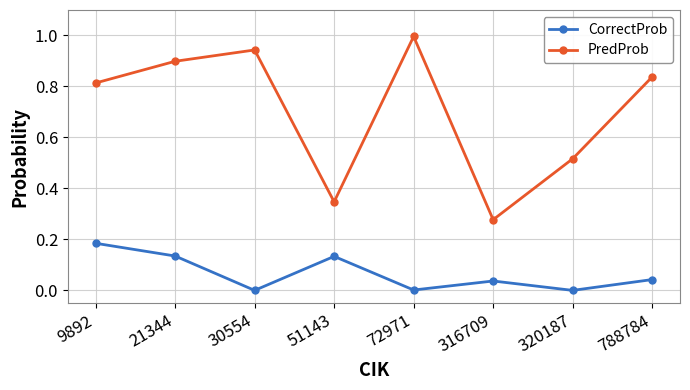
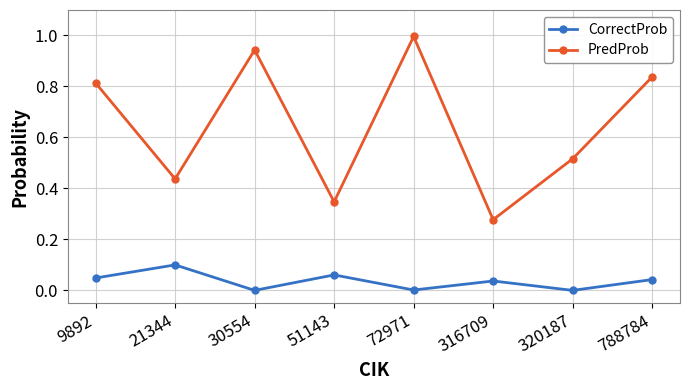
  {
    "CorrectProb": {
-     "9892": 0.18,
-     "21344": 0.13,
+     "9892": 0.05,
+     "21344": 0.10,
      "30554": 0.00,
-     "51143": 0.13,
+     "51143": 0.06,
      "72971": 0.00,
      "316709": 0.04,
      "320187": 0.00,
      "788784": 0.04
    },
    "PredProb": {
      "9892": 0.81,
-     "21344": 0.90,
+     "21344": 0.44,
      "30554": 0.94,
      "51143": 0.35,
      "72971": 1.00,
      "316709": 0.28,
      "320187": 0.52,
      "788784": 0.84
    }
  }
